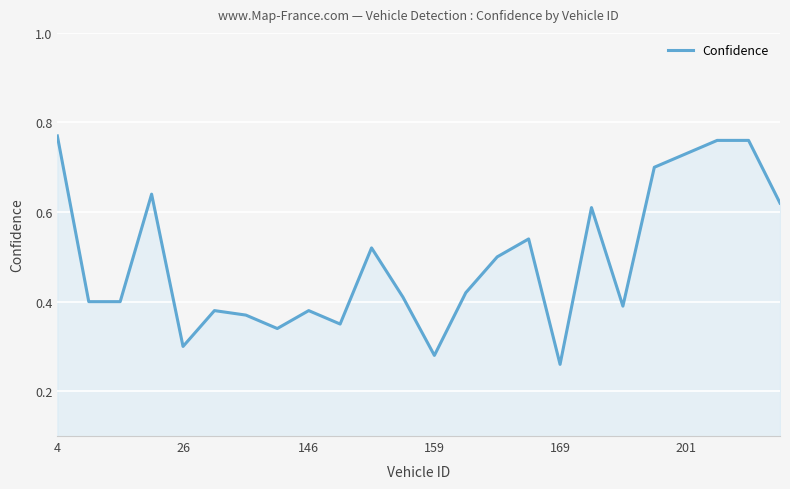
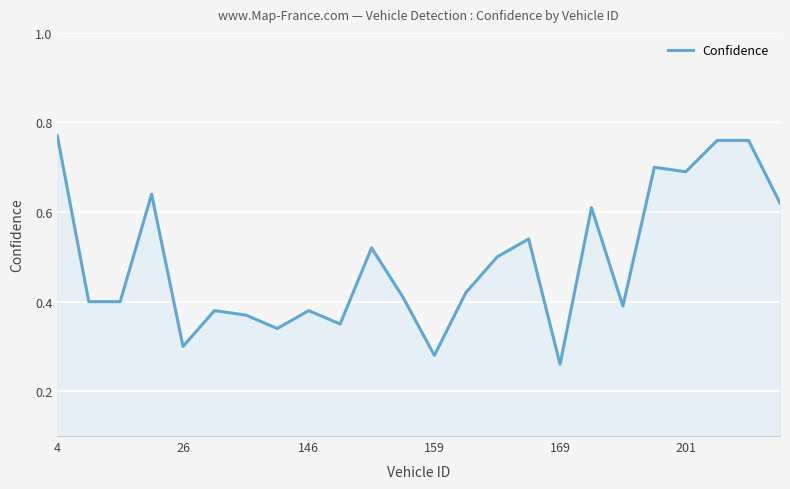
  {
    "4": 0.77,
    "26": 0.30,
    "146": 0.38,
    "159": 0.28,
    "169": 0.26,
-   "201": 0.73
+   "201": 0.69
  }
